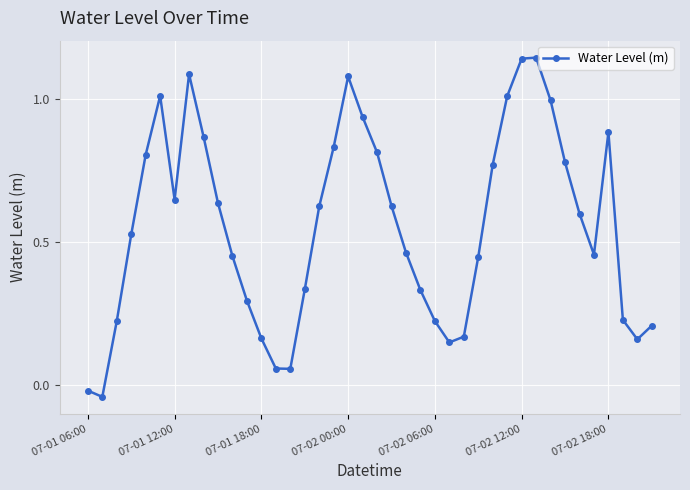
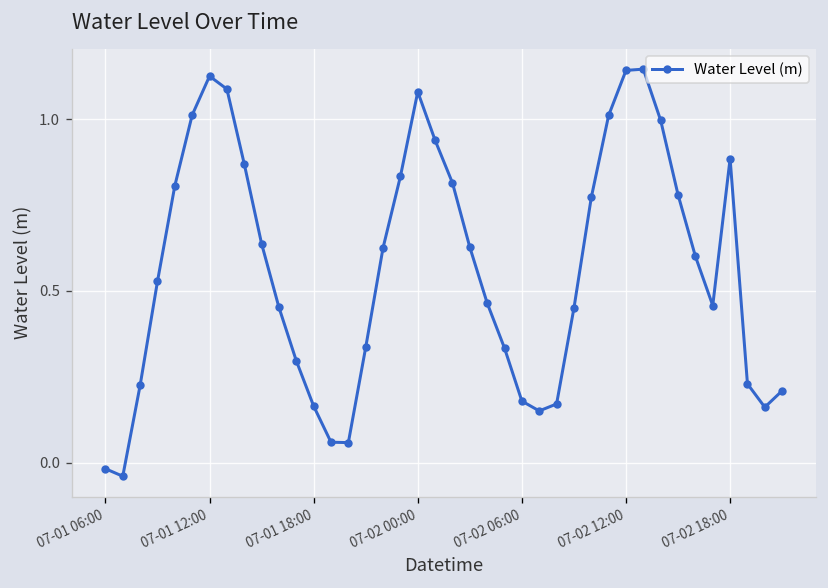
  {
    "07-01 06:00": -0.02,
-   "07-01 12:00": 0.65,
+   "07-01 12:00": 1.13,
    "07-01 18:00": 0.16,
    "07-02 00:00": 1.08,
-   "07-02 06:00": 0.23,
+   "07-02 06:00": 0.18,
    "07-02 12:00": 1.14,
    "07-02 18:00": 0.89
  }
